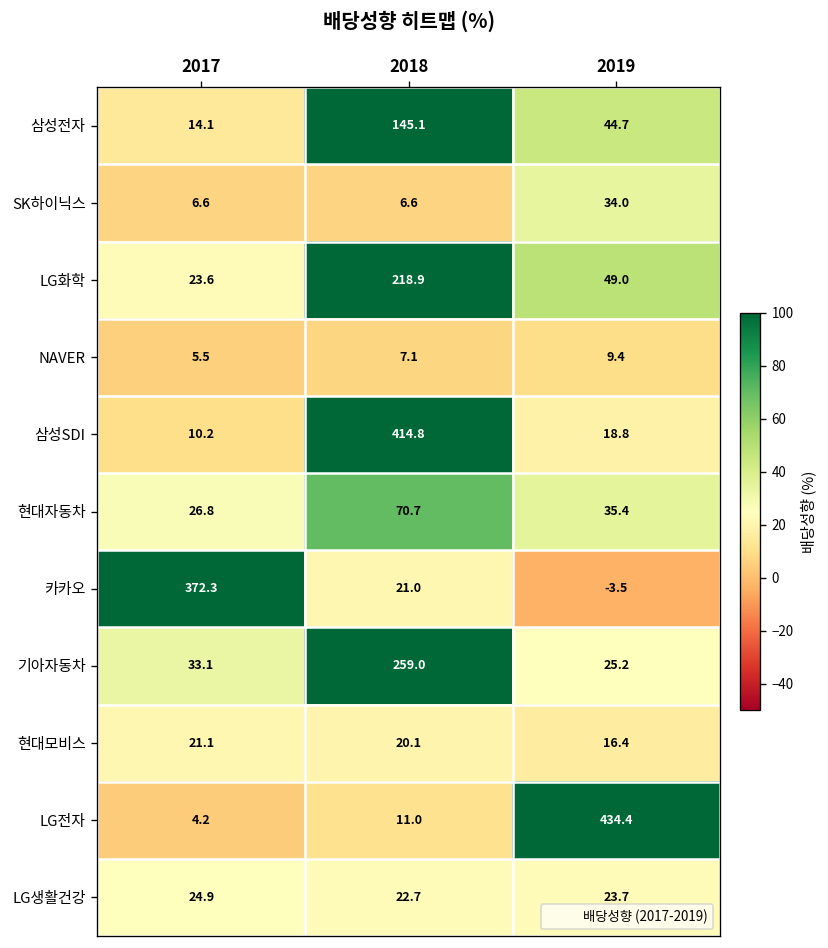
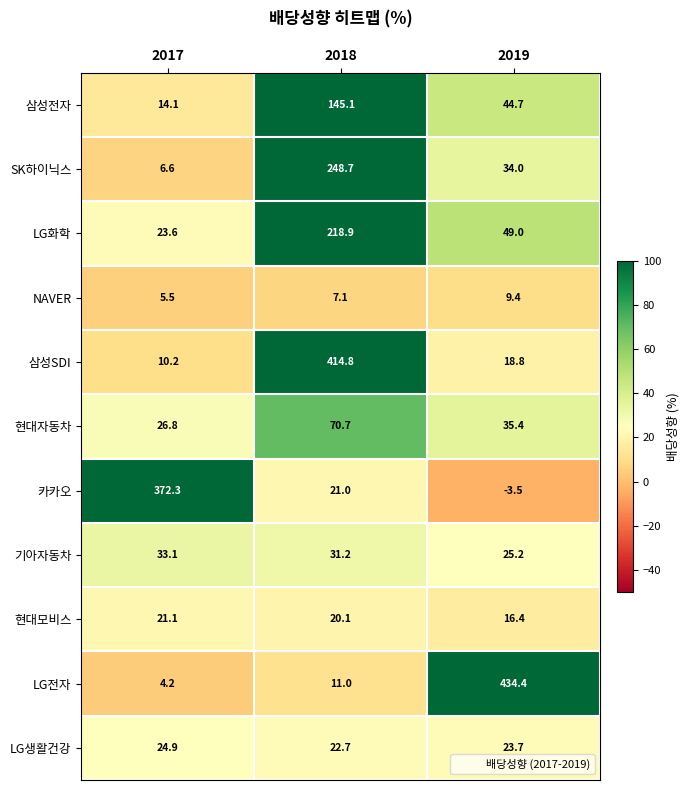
  {
    "삼성전자": {
      "2017": 14.1,
      "2018": 145.1,
      "2019": 44.7
    },
    "SK하이닉스": {
      "2017": 6.6,
-     "2018": 6.6,
+     "2018": 248.7,
      "2019": 34.0
    },
    "LG화학": {
      "2017": 23.6,
      "2018": 218.9,
      "2019": 49.0
    },
    "NAVER": {
      "2017": 5.5,
      "2018": 7.1,
      "2019": 9.4
    },
    "삼성SDI": {
      "2017": 10.2,
      "2018": 414.8,
      "2019": 18.8
    },
    "현대자동차": {
      "2017": 26.8,
      "2018": 70.7,
      "2019": 35.4
    },
    "카카오": {
      "2017": 372.3,
      "2018": 21.0,
      "2019": -3.5
    },
    "기아자동차": {
      "2017": 33.1,
-     "2018": 259.0,
+     "2018": 31.2,
      "2019": 25.2
    },
    "현대모비스": {
      "2017": 21.1,
      "2018": 20.1,
      "2019": 16.4
    },
    "LG전자": {
      "2017": 4.2,
      "2018": 11.0,
      "2019": 434.4
    },
    "LG생활건강": {
      "2017": 24.9,
      "2018": 22.7,
      "2019": 23.7
    }
  }
